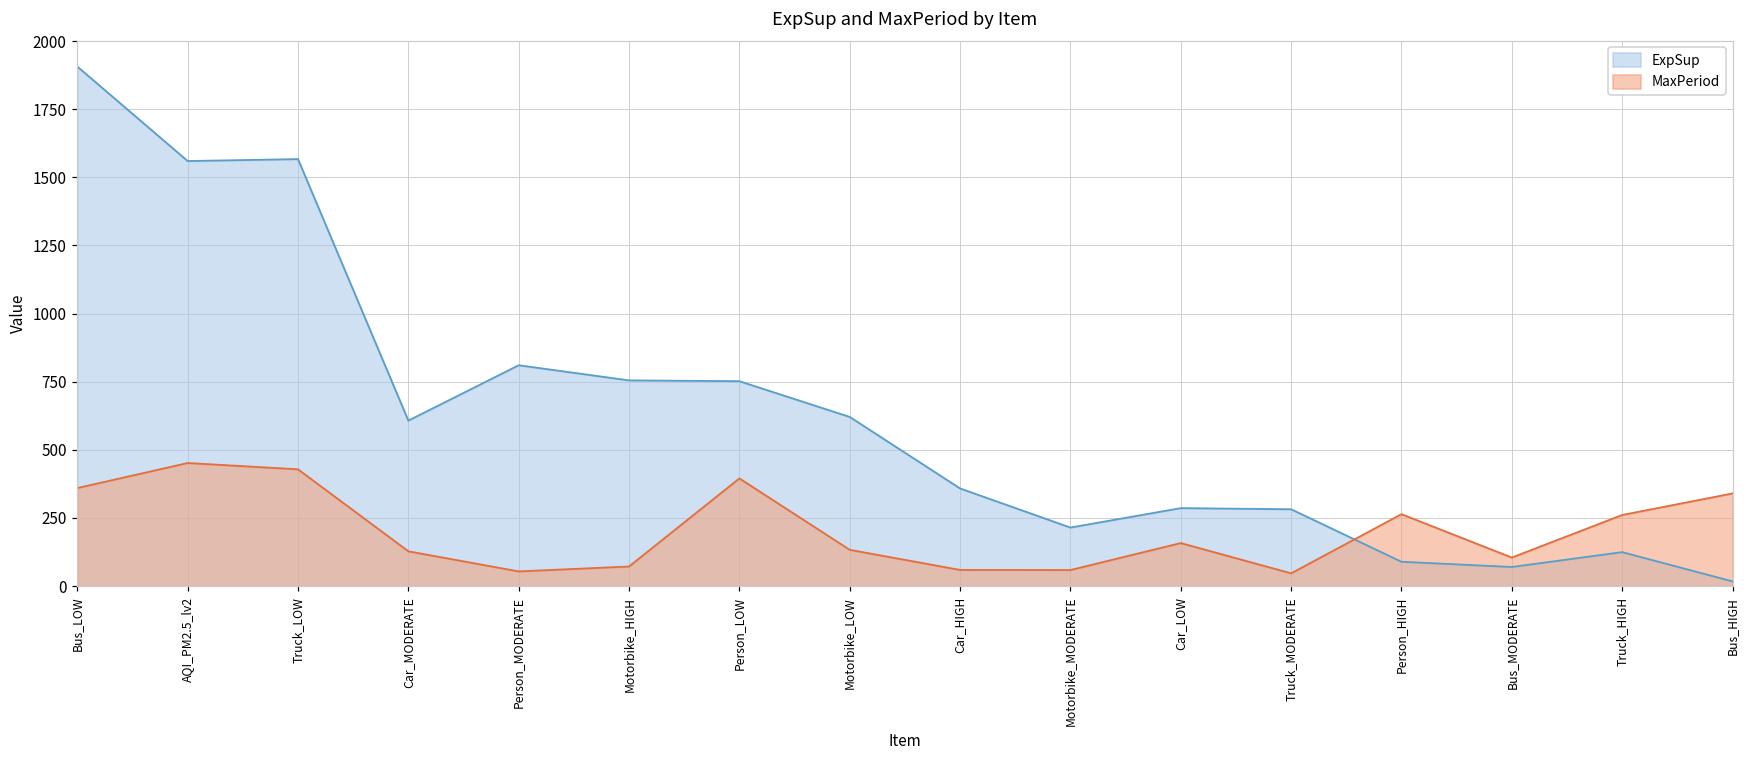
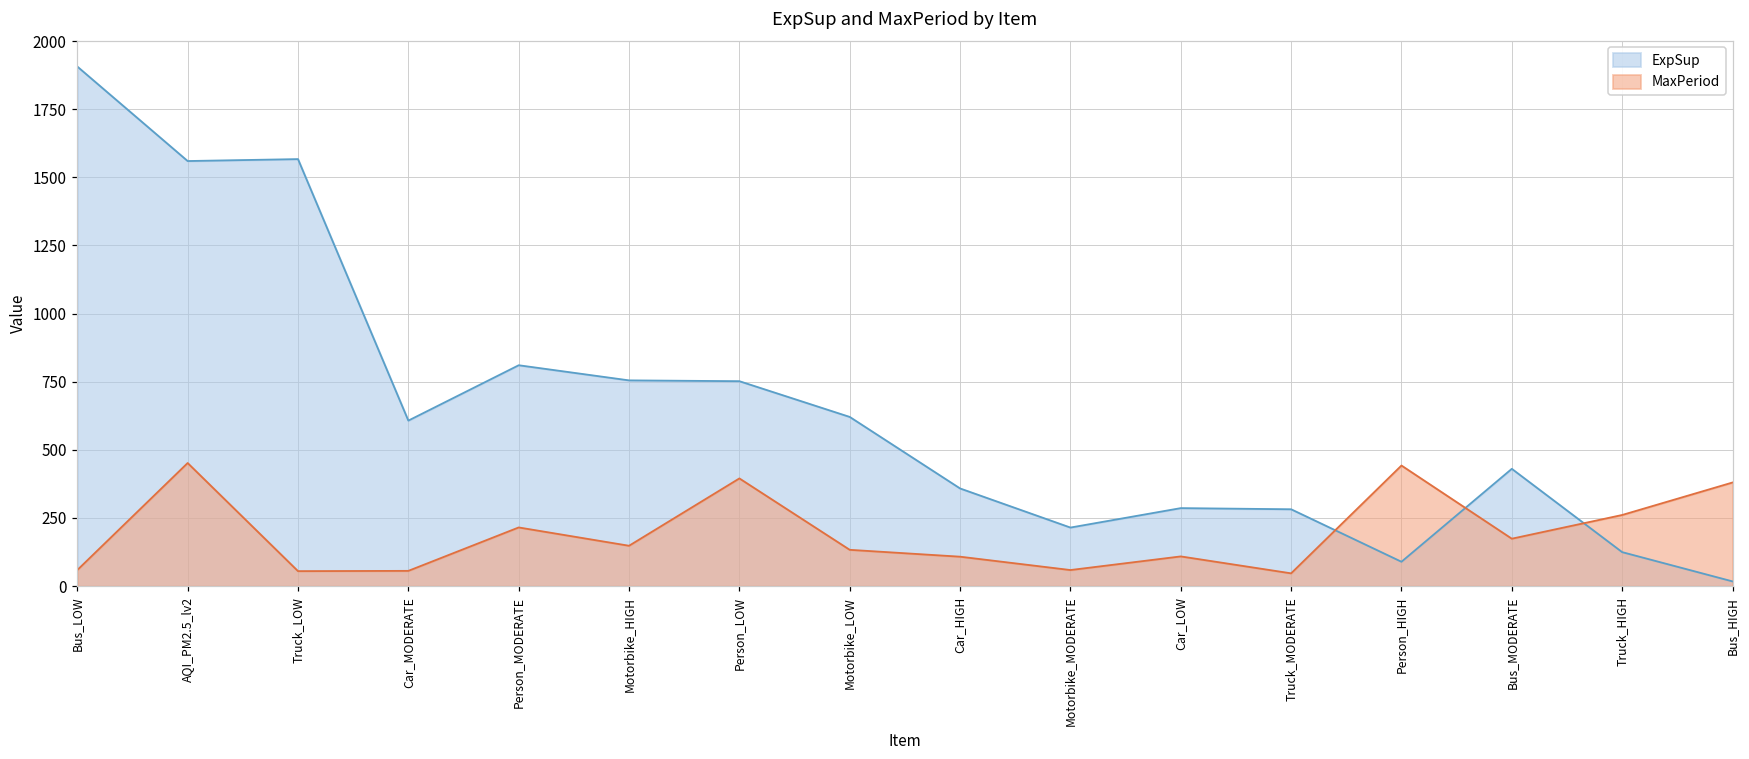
  {
    "ExpSup": {
      "Bus_LOW": 1910,
      "AQI_PM2.5_lv2": 1560,
      "Truck_LOW": 1570,
      "Car_MODERATE": 610,
      "Person_MODERATE": 810,
      "Motorbike_HIGH": 750,
      "Person_LOW": 750,
      "Motorbike_LOW": 620,
      "Car_HIGH": 360,
      "Motorbike_MODERATE": 210,
      "Car_LOW": 290,
      "Truck_MODERATE": 280,
      "Person_HIGH": 90,
-     "Bus_MODERATE": 70,
+     "Bus_MODERATE": 430,
      "Truck_HIGH": 120,
      "Bus_HIGH": 20
    },
    "MaxPeriod": {
-     "Bus_LOW": 360,
+     "Bus_LOW": 60,
      "AQI_PM2.5_lv2": 450,
-     "Truck_LOW": 430,
-     "Car_MODERATE": 130,
-     "Person_MODERATE": 50,
-     "Motorbike_HIGH": 70,
+     "Truck_LOW": 60,
+     "Car_MODERATE": 60,
+     "Person_MODERATE": 220,
+     "Motorbike_HIGH": 150,
      "Person_LOW": 400,
      "Motorbike_LOW": 130,
-     "Car_HIGH": 60,
+     "Car_HIGH": 110,
      "Motorbike_MODERATE": 60,
-     "Car_LOW": 160,
+     "Car_LOW": 110,
      "Truck_MODERATE": 50,
-     "Person_HIGH": 260,
-     "Bus_MODERATE": 100,
+     "Person_HIGH": 440,
+     "Bus_MODERATE": 170,
      "Truck_HIGH": 260,
-     "Bus_HIGH": 340
+     "Bus_HIGH": 380
    }
  }
